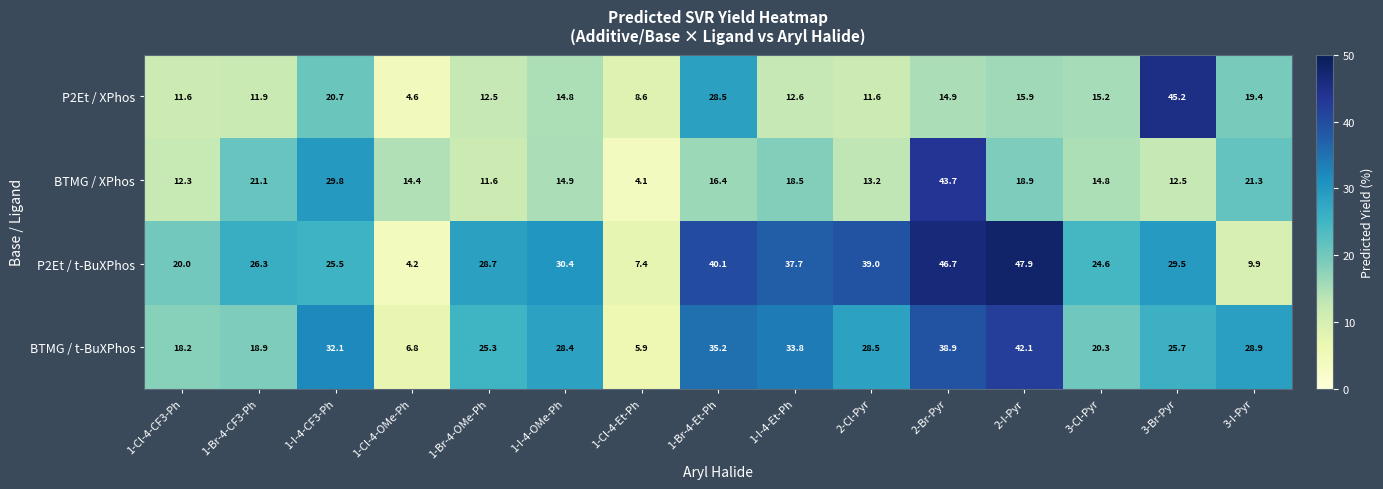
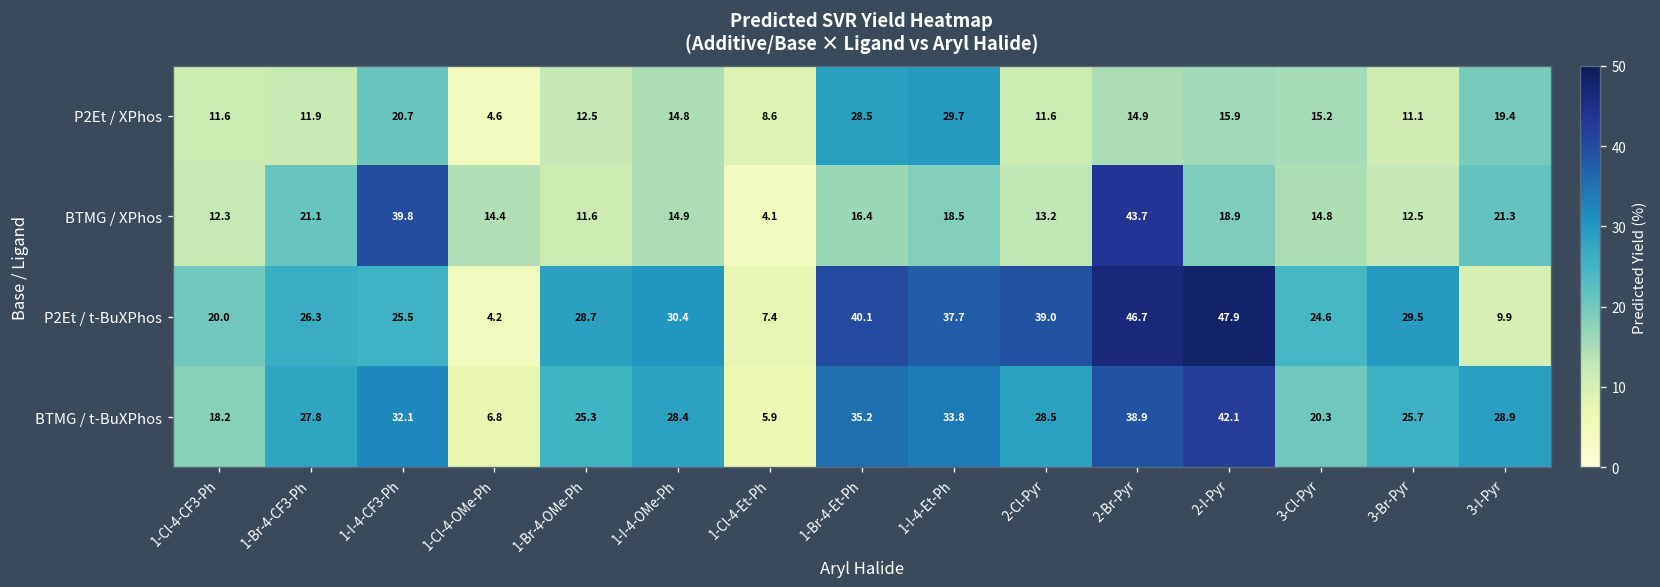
  {
    "P2Et / XPhos": {
      "1-Cl-4-CF3-Ph": 11.6,
      "1-Br-4-CF3-Ph": 11.9,
      "1-I-4-CF3-Ph": 20.7,
      "1-Cl-4-OMe-Ph": 4.6,
      "1-Br-4-OMe-Ph": 12.5,
      "1-I-4-OMe-Ph": 14.8,
      "1-Cl-4-Et-Ph": 8.6,
      "1-Br-4-Et-Ph": 28.5,
-     "1-I-4-Et-Ph": 12.6,
+     "1-I-4-Et-Ph": 29.7,
      "2-Cl-Pyr": 11.6,
      "2-Br-Pyr": 14.9,
      "2-I-Pyr": 15.9,
      "3-Cl-Pyr": 15.2,
-     "3-Br-Pyr": 45.2,
+     "3-Br-Pyr": 11.1,
      "3-I-Pyr": 19.4
    },
    "BTMG / XPhos": {
      "1-Cl-4-CF3-Ph": 12.3,
      "1-Br-4-CF3-Ph": 21.1,
-     "1-I-4-CF3-Ph": 29.8,
+     "1-I-4-CF3-Ph": 39.8,
      "1-Cl-4-OMe-Ph": 14.4,
      "1-Br-4-OMe-Ph": 11.6,
      "1-I-4-OMe-Ph": 14.9,
      "1-Cl-4-Et-Ph": 4.1,
      "1-Br-4-Et-Ph": 16.4,
      "1-I-4-Et-Ph": 18.5,
      "2-Cl-Pyr": 13.2,
      "2-Br-Pyr": 43.7,
      "2-I-Pyr": 18.9,
      "3-Cl-Pyr": 14.8,
      "3-Br-Pyr": 12.5,
      "3-I-Pyr": 21.3
    },
    "P2Et / t-BuXPhos": {
      "1-Cl-4-CF3-Ph": 20.0,
      "1-Br-4-CF3-Ph": 26.3,
      "1-I-4-CF3-Ph": 25.5,
      "1-Cl-4-OMe-Ph": 4.2,
      "1-Br-4-OMe-Ph": 28.7,
      "1-I-4-OMe-Ph": 30.4,
      "1-Cl-4-Et-Ph": 7.4,
      "1-Br-4-Et-Ph": 40.1,
      "1-I-4-Et-Ph": 37.7,
      "2-Cl-Pyr": 39.0,
      "2-Br-Pyr": 46.7,
      "2-I-Pyr": 47.9,
      "3-Cl-Pyr": 24.6,
      "3-Br-Pyr": 29.5,
      "3-I-Pyr": 9.9
    },
    "BTMG / t-BuXPhos": {
      "1-Cl-4-CF3-Ph": 18.2,
-     "1-Br-4-CF3-Ph": 18.9,
+     "1-Br-4-CF3-Ph": 27.8,
      "1-I-4-CF3-Ph": 32.1,
      "1-Cl-4-OMe-Ph": 6.8,
      "1-Br-4-OMe-Ph": 25.3,
      "1-I-4-OMe-Ph": 28.4,
      "1-Cl-4-Et-Ph": 5.9,
      "1-Br-4-Et-Ph": 35.2,
      "1-I-4-Et-Ph": 33.8,
      "2-Cl-Pyr": 28.5,
      "2-Br-Pyr": 38.9,
      "2-I-Pyr": 42.1,
      "3-Cl-Pyr": 20.3,
      "3-Br-Pyr": 25.7,
      "3-I-Pyr": 28.9
    }
  }
